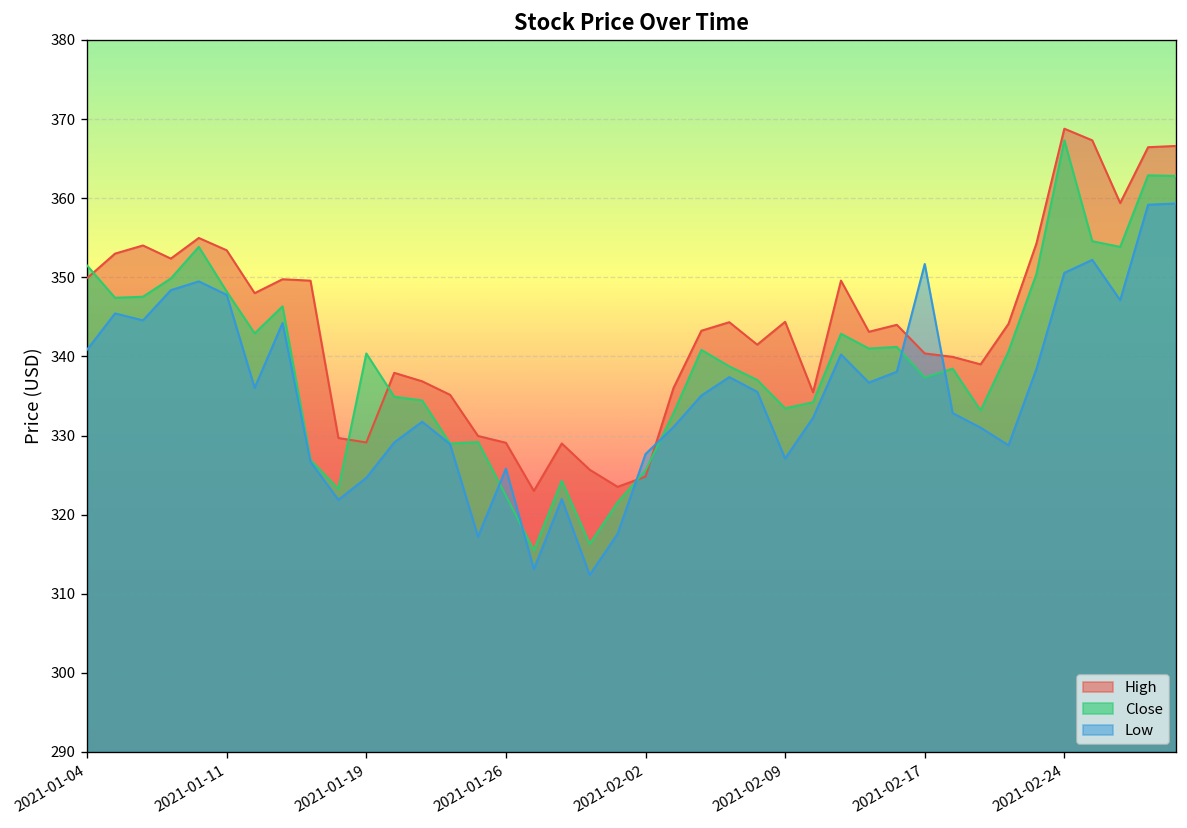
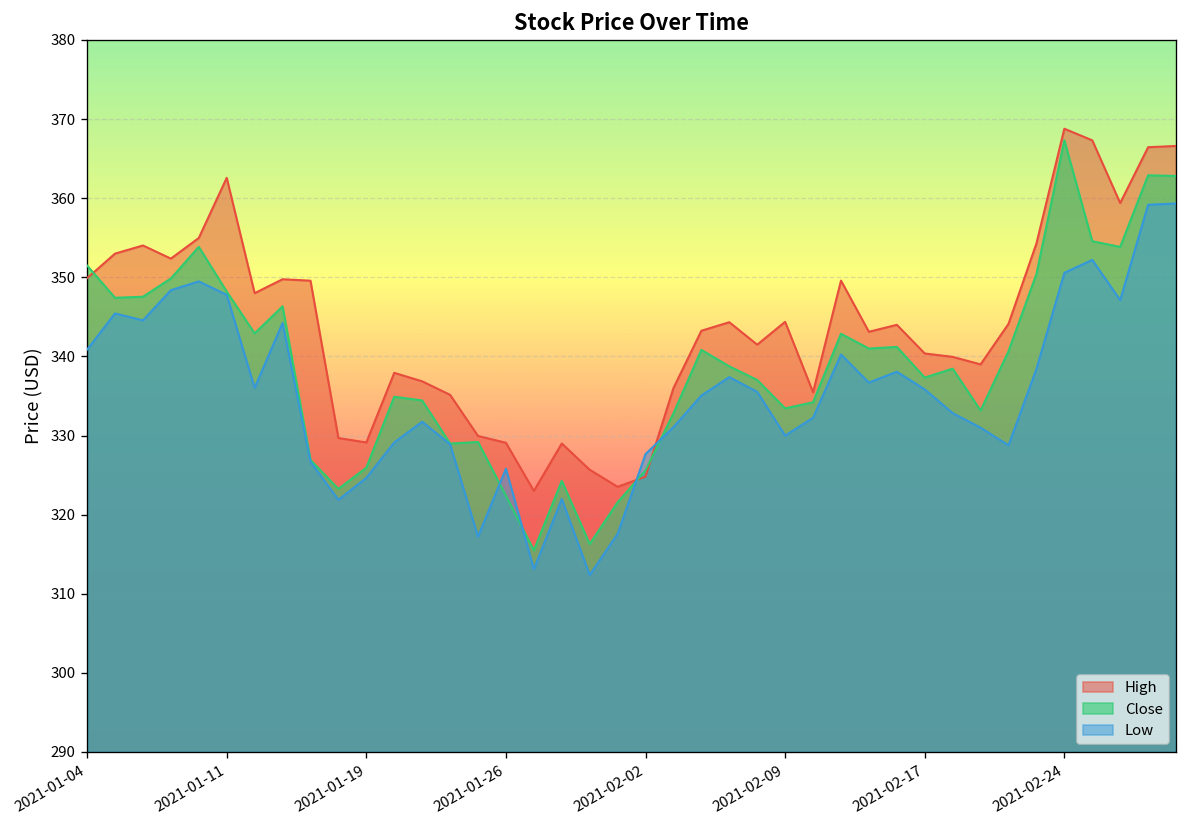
  {
    "High": {
      "2021-01-04": 350,
-     "2021-01-11": 353,
+     "2021-01-11": 363,
      "2021-01-19": 329,
      "2021-01-26": 329,
      "2021-02-02": 325,
      "2021-02-09": 344,
      "2021-02-17": 340,
      "2021-02-24": 369
    },
    "Close": {
      "2021-01-04": 351,
      "2021-01-11": 348,
-     "2021-01-19": 340,
+     "2021-01-19": 326,
      "2021-01-26": 322,
      "2021-02-02": 326,
      "2021-02-09": 333,
      "2021-02-17": 337,
      "2021-02-24": 367
    },
    "Low": {
      "2021-01-04": 341,
      "2021-01-11": 348,
      "2021-01-19": 325,
      "2021-01-26": 326,
      "2021-02-02": 328,
-     "2021-02-09": 327,
-     "2021-02-17": 352,
+     "2021-02-09": 330,
+     "2021-02-17": 336,
      "2021-02-24": 351
    }
  }
